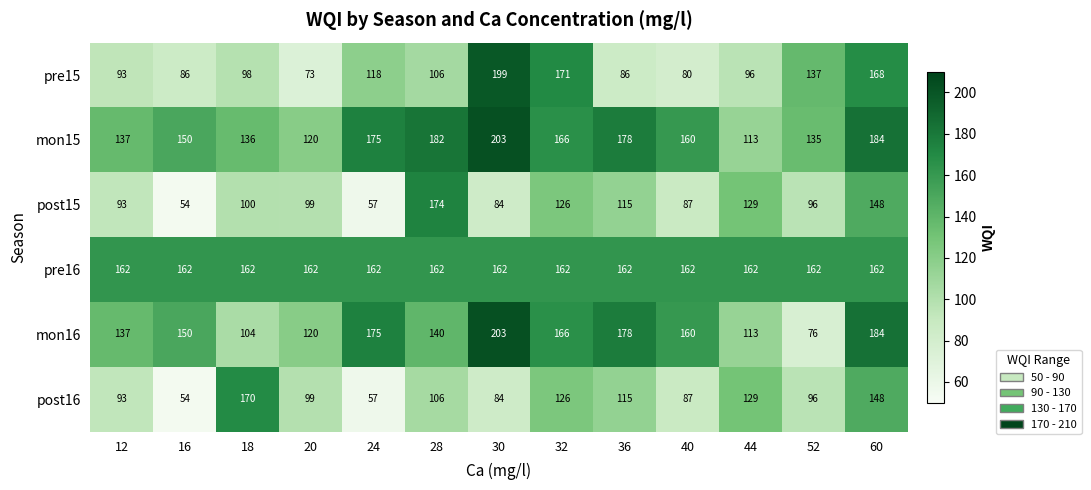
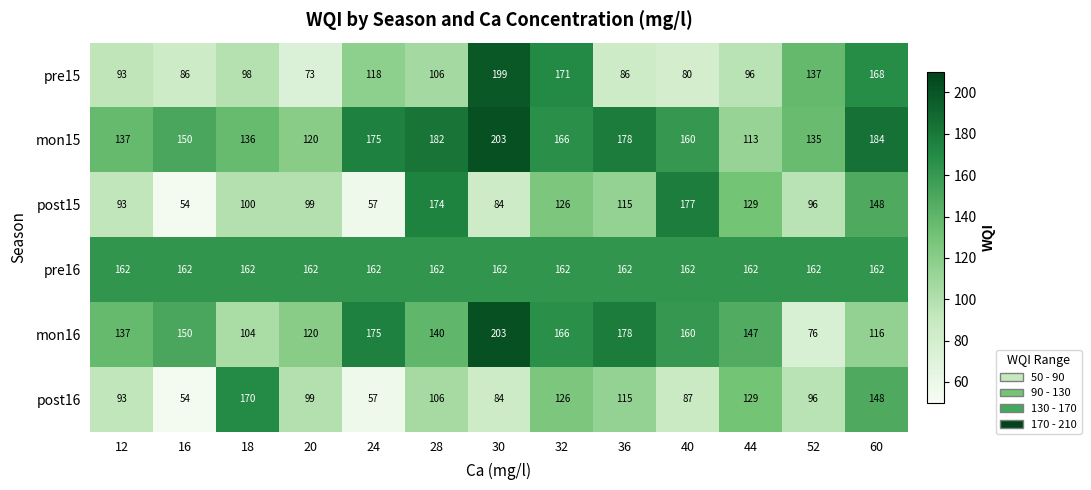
  {
    "pre15": {
      "12": 93,
      "16": 86,
      "18": 98,
      "20": 73,
      "24": 118,
      "28": 106,
      "30": 199,
      "32": 171,
      "36": 86,
      "40": 80,
      "44": 96,
      "52": 137,
      "60": 168
    },
    "mon15": {
      "12": 137,
      "16": 150,
      "18": 136,
      "20": 120,
      "24": 175,
      "28": 182,
      "30": 203,
      "32": 166,
      "36": 178,
      "40": 160,
      "44": 113,
      "52": 135,
      "60": 184
    },
    "post15": {
      "12": 93,
      "16": 54,
      "18": 100,
      "20": 99,
      "24": 57,
      "28": 174,
      "30": 84,
      "32": 126,
      "36": 115,
-     "40": 87,
+     "40": 177,
      "44": 129,
      "52": 96,
      "60": 148
    },
    "pre16": {
      "12": 162,
      "16": 162,
      "18": 162,
      "20": 162,
      "24": 162,
      "28": 162,
      "30": 162,
      "32": 162,
      "36": 162,
      "40": 162,
      "44": 162,
      "52": 162,
      "60": 162
    },
    "mon16": {
      "12": 137,
      "16": 150,
      "18": 104,
      "20": 120,
      "24": 175,
      "28": 140,
      "30": 203,
      "32": 166,
      "36": 178,
      "40": 160,
-     "44": 113,
+     "44": 147,
      "52": 76,
-     "60": 184
+     "60": 116
    },
    "post16": {
      "12": 93,
      "16": 54,
      "18": 170,
      "20": 99,
      "24": 57,
      "28": 106,
      "30": 84,
      "32": 126,
      "36": 115,
      "40": 87,
      "44": 129,
      "52": 96,
      "60": 148
    }
  }
